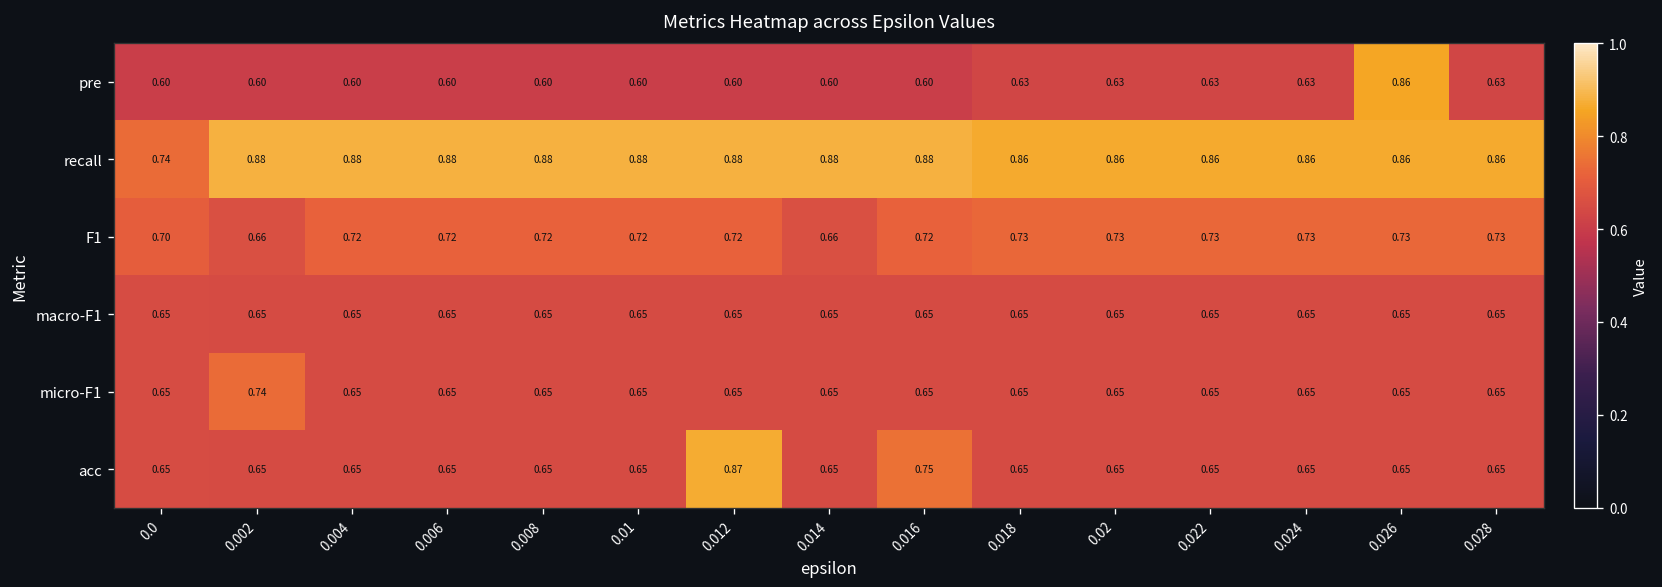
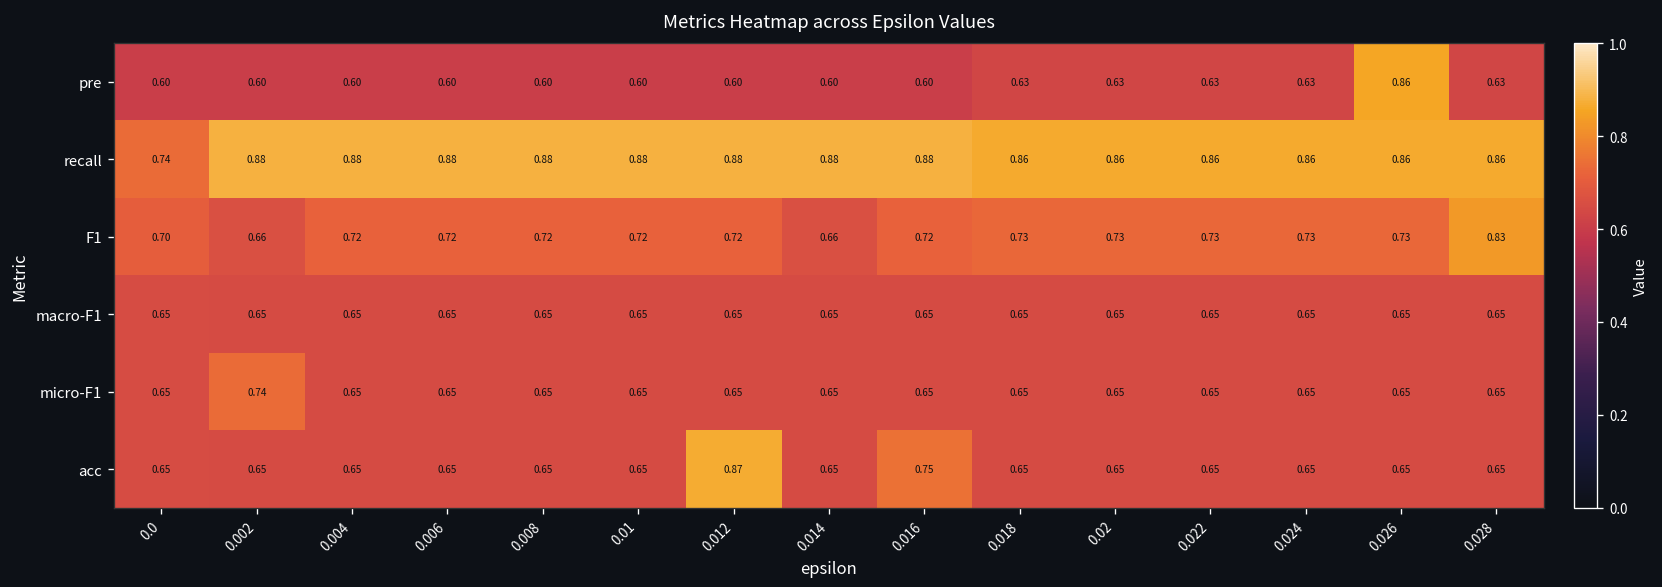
  {
    "pre": {
      "0.0": 0.60,
      "0.002": 0.60,
      "0.004": 0.60,
      "0.006": 0.60,
      "0.008": 0.60,
      "0.01": 0.60,
      "0.012": 0.60,
      "0.014": 0.60,
      "0.016": 0.60,
      "0.018": 0.63,
      "0.02": 0.63,
      "0.022": 0.63,
      "0.024": 0.63,
      "0.026": 0.86,
      "0.028": 0.63
    },
    "recall": {
      "0.0": 0.74,
      "0.002": 0.88,
      "0.004": 0.88,
      "0.006": 0.88,
      "0.008": 0.88,
      "0.01": 0.88,
      "0.012": 0.88,
      "0.014": 0.88,
      "0.016": 0.88,
      "0.018": 0.86,
      "0.02": 0.86,
      "0.022": 0.86,
      "0.024": 0.86,
      "0.026": 0.86,
      "0.028": 0.86
    },
    "F1": {
      "0.0": 0.70,
      "0.002": 0.66,
      "0.004": 0.72,
      "0.006": 0.72,
      "0.008": 0.72,
      "0.01": 0.72,
      "0.012": 0.72,
      "0.014": 0.66,
      "0.016": 0.72,
      "0.018": 0.73,
      "0.02": 0.73,
      "0.022": 0.73,
      "0.024": 0.73,
      "0.026": 0.73,
-     "0.028": 0.73
+     "0.028": 0.83
    },
    "macro-F1": {
      "0.0": 0.65,
      "0.002": 0.65,
      "0.004": 0.65,
      "0.006": 0.65,
      "0.008": 0.65,
      "0.01": 0.65,
      "0.012": 0.65,
      "0.014": 0.65,
      "0.016": 0.65,
      "0.018": 0.65,
      "0.02": 0.65,
      "0.022": 0.65,
      "0.024": 0.65,
      "0.026": 0.65,
      "0.028": 0.65
    },
    "micro-F1": {
      "0.0": 0.65,
      "0.002": 0.74,
      "0.004": 0.65,
      "0.006": 0.65,
      "0.008": 0.65,
      "0.01": 0.65,
      "0.012": 0.65,
      "0.014": 0.65,
      "0.016": 0.65,
      "0.018": 0.65,
      "0.02": 0.65,
      "0.022": 0.65,
      "0.024": 0.65,
      "0.026": 0.65,
      "0.028": 0.65
    },
    "acc": {
      "0.0": 0.65,
      "0.002": 0.65,
      "0.004": 0.65,
      "0.006": 0.65,
      "0.008": 0.65,
      "0.01": 0.65,
      "0.012": 0.87,
      "0.014": 0.65,
      "0.016": 0.75,
      "0.018": 0.65,
      "0.02": 0.65,
      "0.022": 0.65,
      "0.024": 0.65,
      "0.026": 0.65,
      "0.028": 0.65
    }
  }
